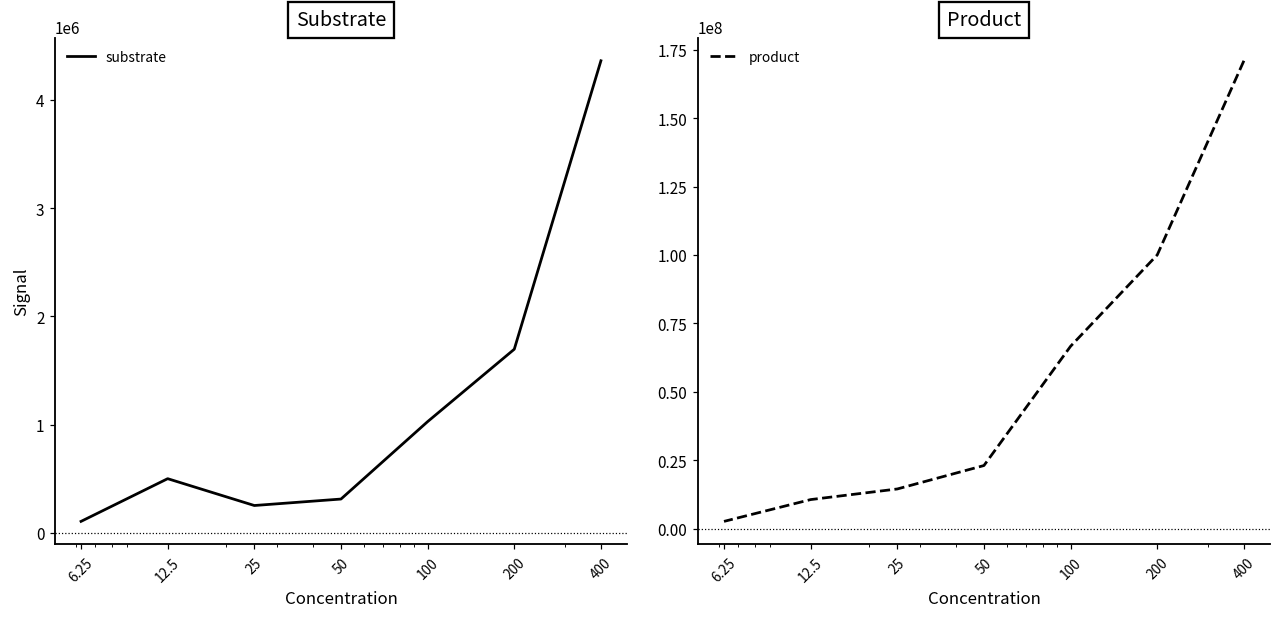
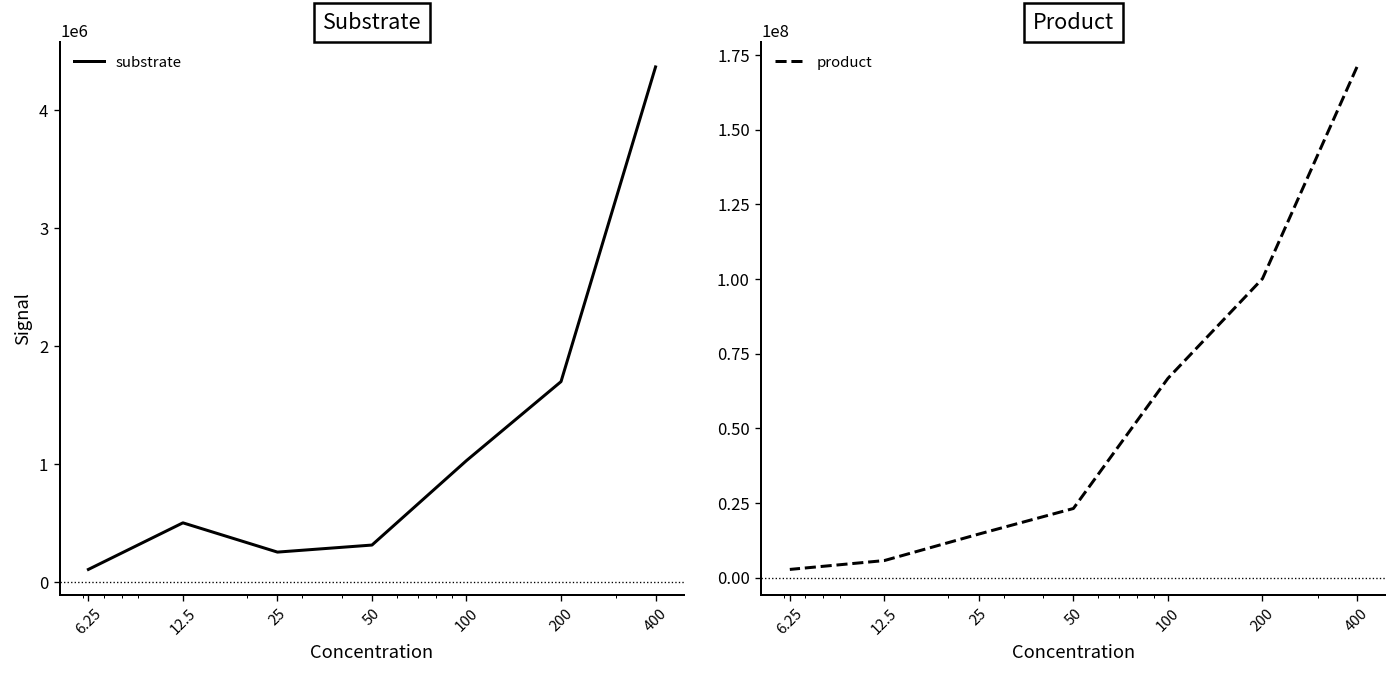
  {
    "Substrate": {
      "6.25": 100000,
      "12.5": 500000,
      "25": 300000,
      "50": 300000,
      "100": 1000000,
      "200": 1700000,
      "400": 4400000
    },
    "Product": {
      "6.25": 3000000,
-     "12.5": 11000000,
+     "12.5": 6000000,
      "25": 15000000,
      "50": 23000000,
      "100": 67000000,
      "200": 100000000,
      "400": 171000000
    }
  }
